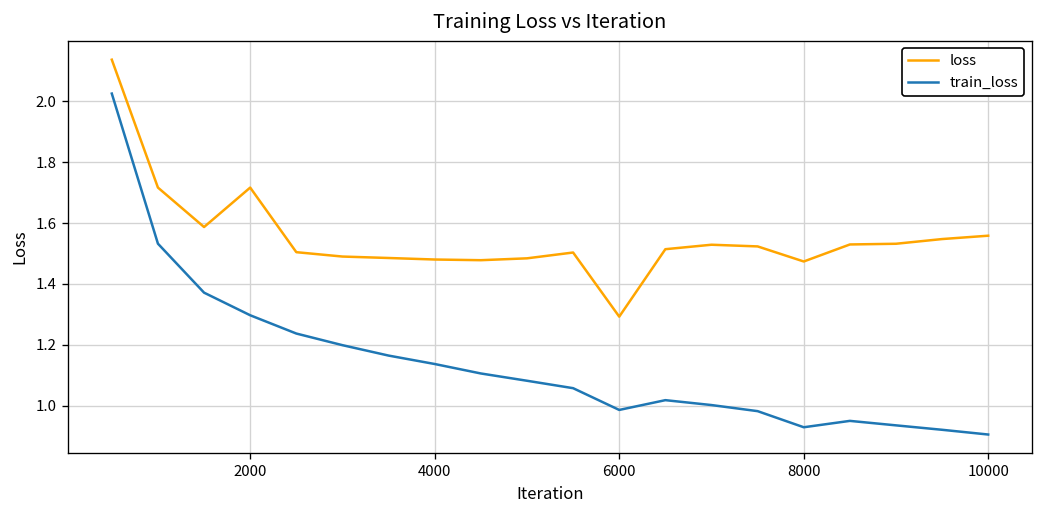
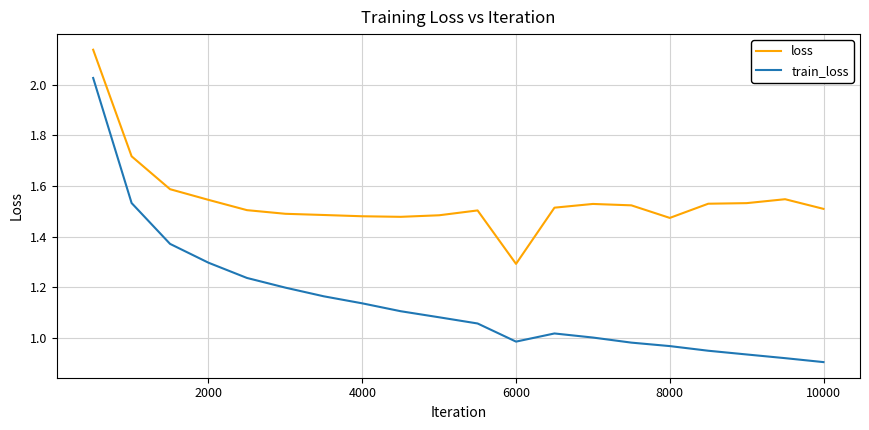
  {
    "loss": {
-     "2000": 1.72,
+     "2000": 1.55,
      "4000": 1.48,
      "6000": 1.29,
      "8000": 1.47,
-     "10000": 1.56
+     "10000": 1.51
    },
    "train_loss": {
      "2000": 1.30,
      "4000": 1.14,
      "6000": 0.99,
-     "8000": 0.93,
+     "8000": 0.97,
      "10000": 0.91
    }
  }
